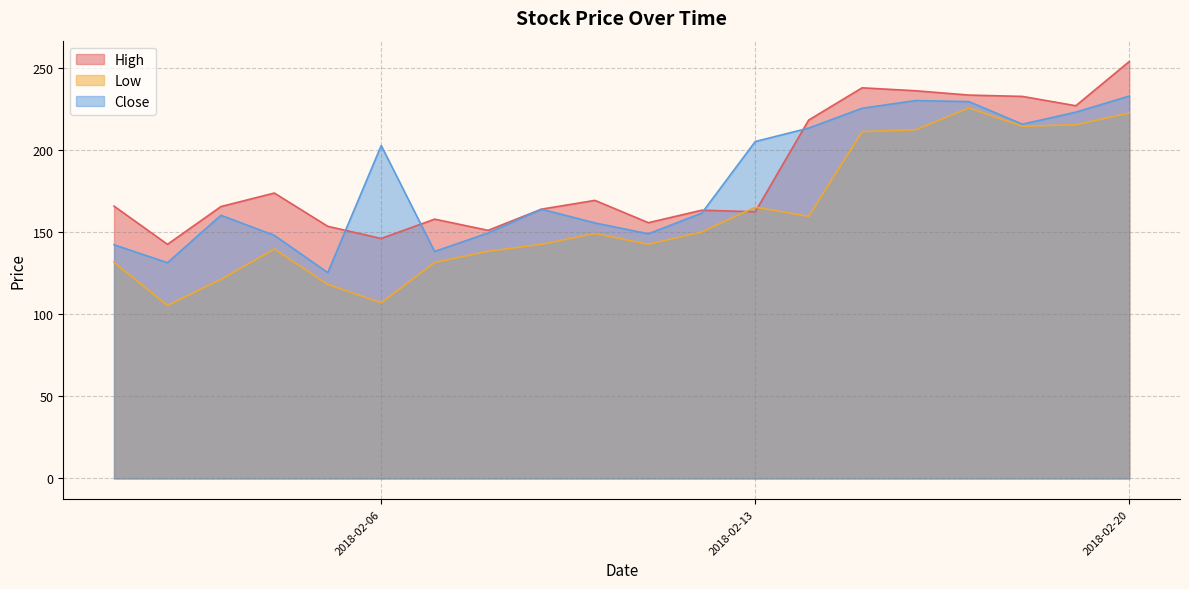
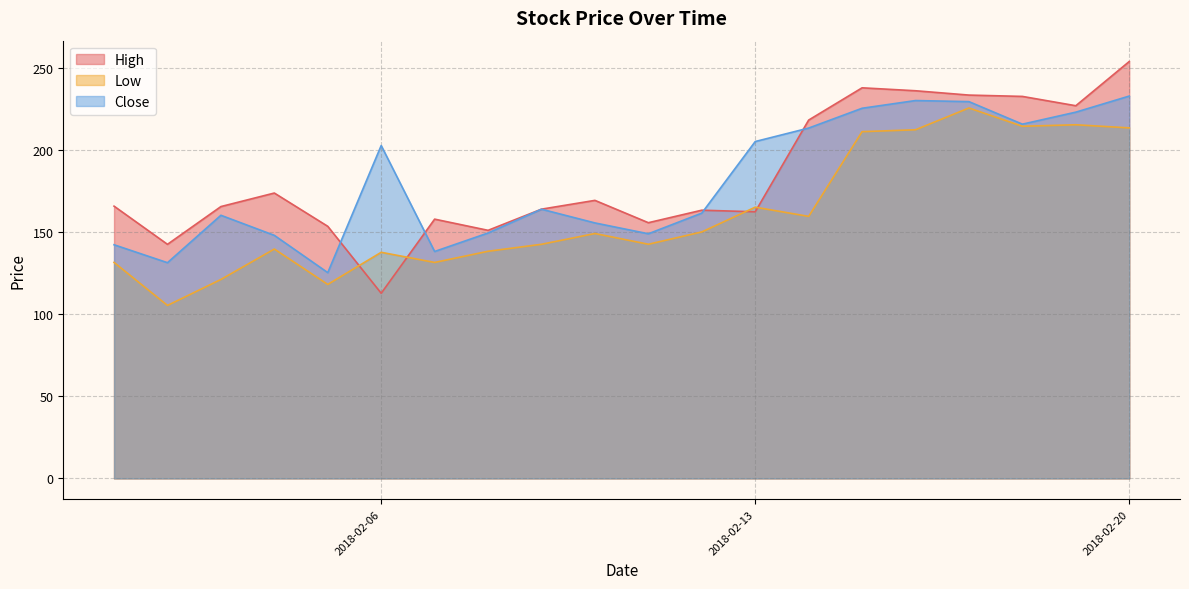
  {
    "High": {
-     "2018-02-06": 146,
+     "2018-02-06": 113,
      "2018-02-13": 162,
      "2018-02-20": 254
    },
    "Low": {
-     "2018-02-06": 107,
+     "2018-02-06": 138,
      "2018-02-13": 165,
-     "2018-02-20": 223
+     "2018-02-20": 213
    },
    "Close": {
      "2018-02-06": 203,
      "2018-02-13": 205,
      "2018-02-20": 233
    }
  }
